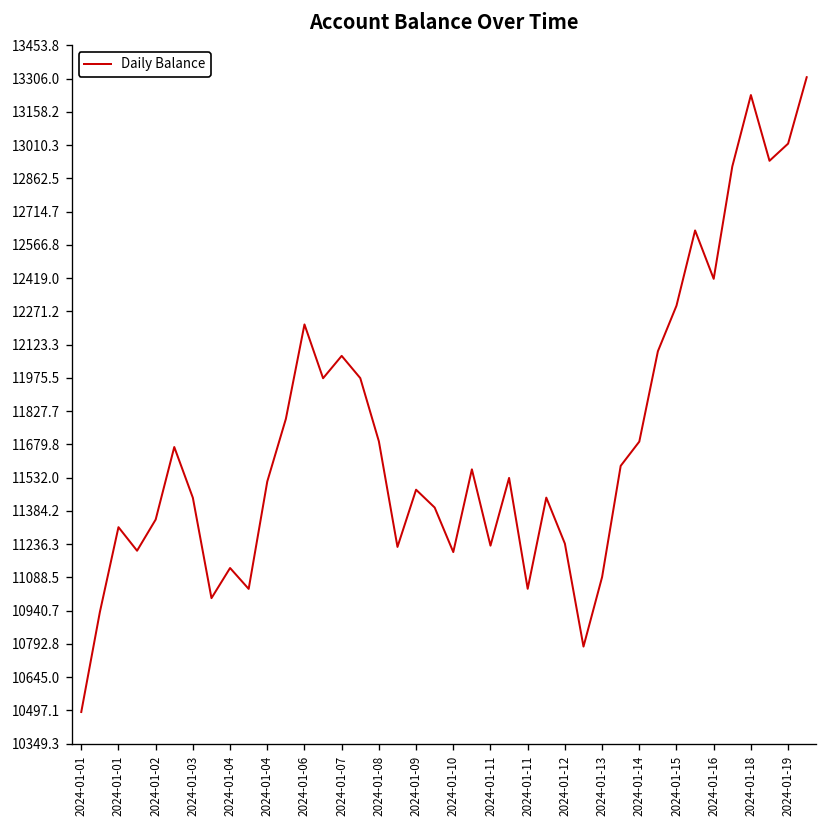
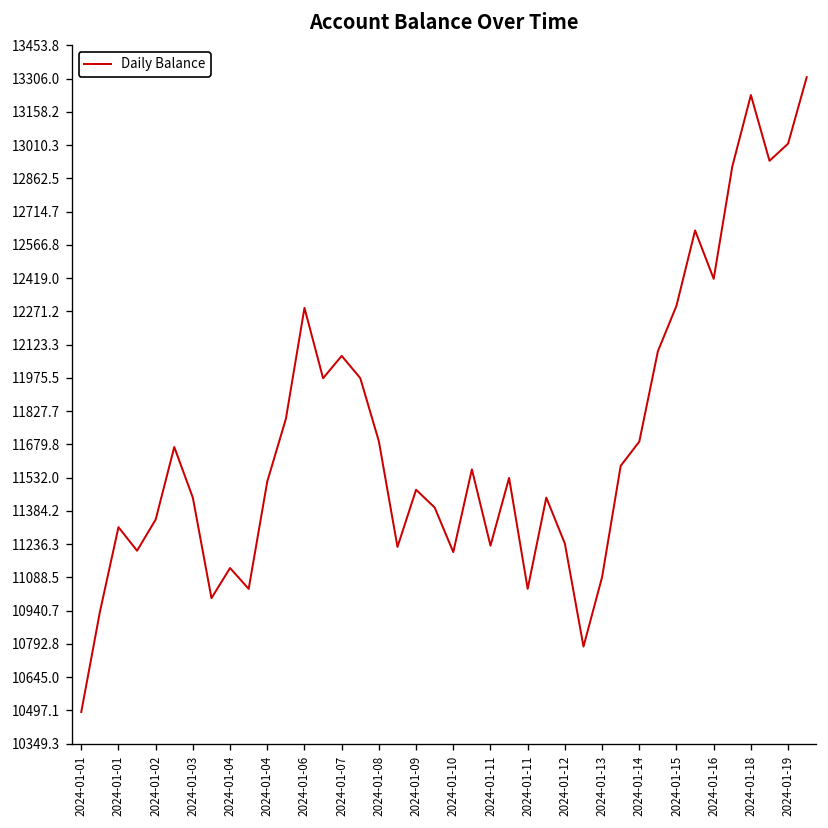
  {
-   "2024-01-06": 12210,
+   "2024-01-06": 12290,
    "2024-01-16": 12420,
    "2024-01-18": 13230
  }
